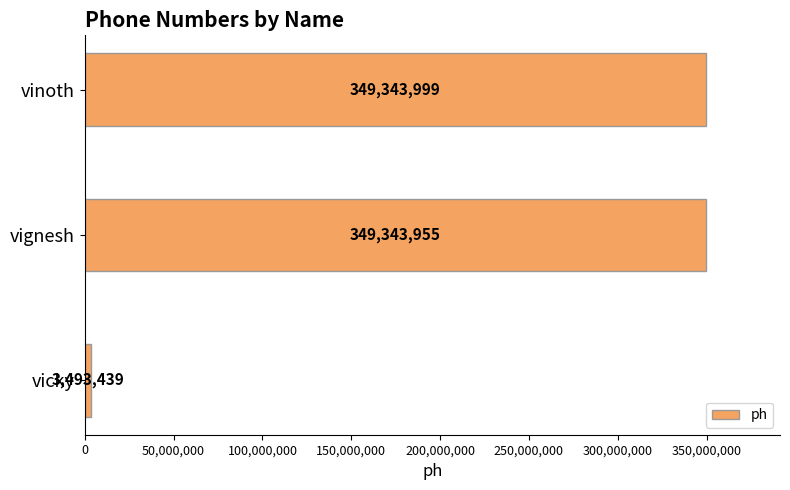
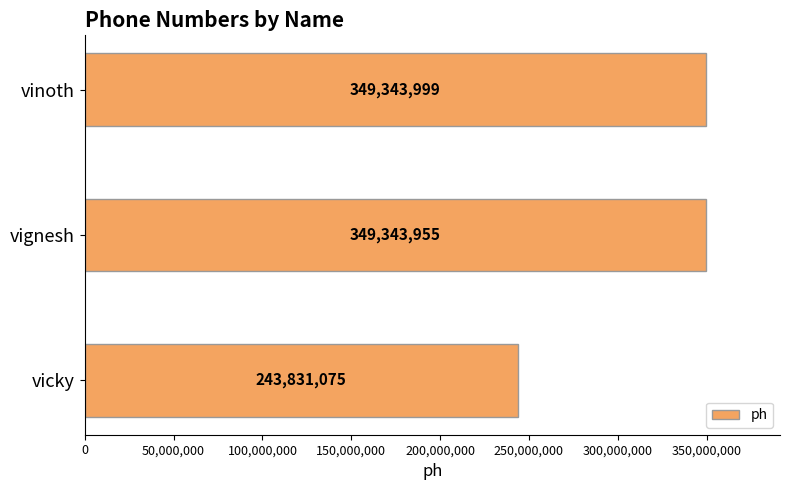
  {
    "vinoth": "349,343,999",
    "vignesh": "349,343,955",
-   "vicky": "3,493,439"
+   "vicky": "243,831,075"
  }
